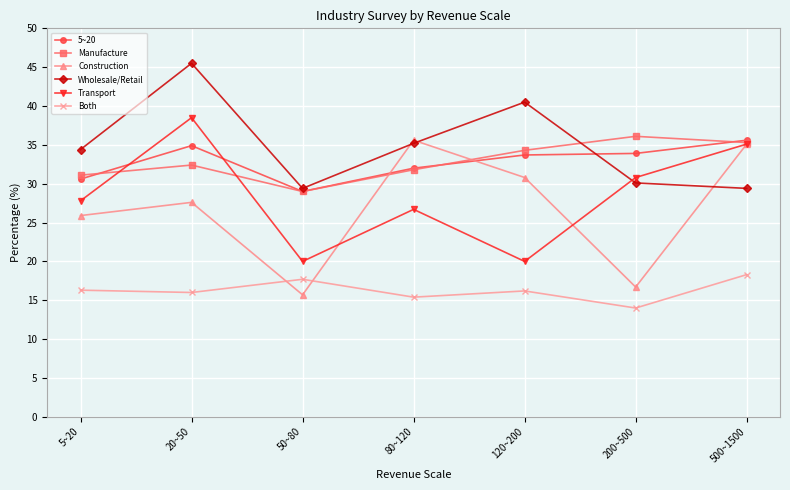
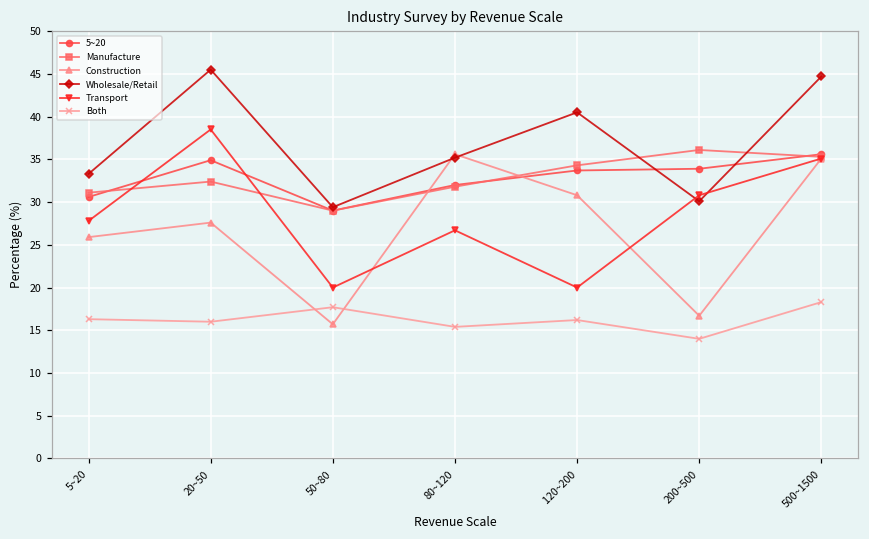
  {
    "Wholesale/Retail": {
-     "5~20": 34,
+     "5~20": 33,
      "20~50": 46,
      "50~80": 29,
      "80~120": 35,
      "120~200": 41,
      "200~500": 30,
-     "500~1500": 29
+     "500~1500": 45
    }
  }
